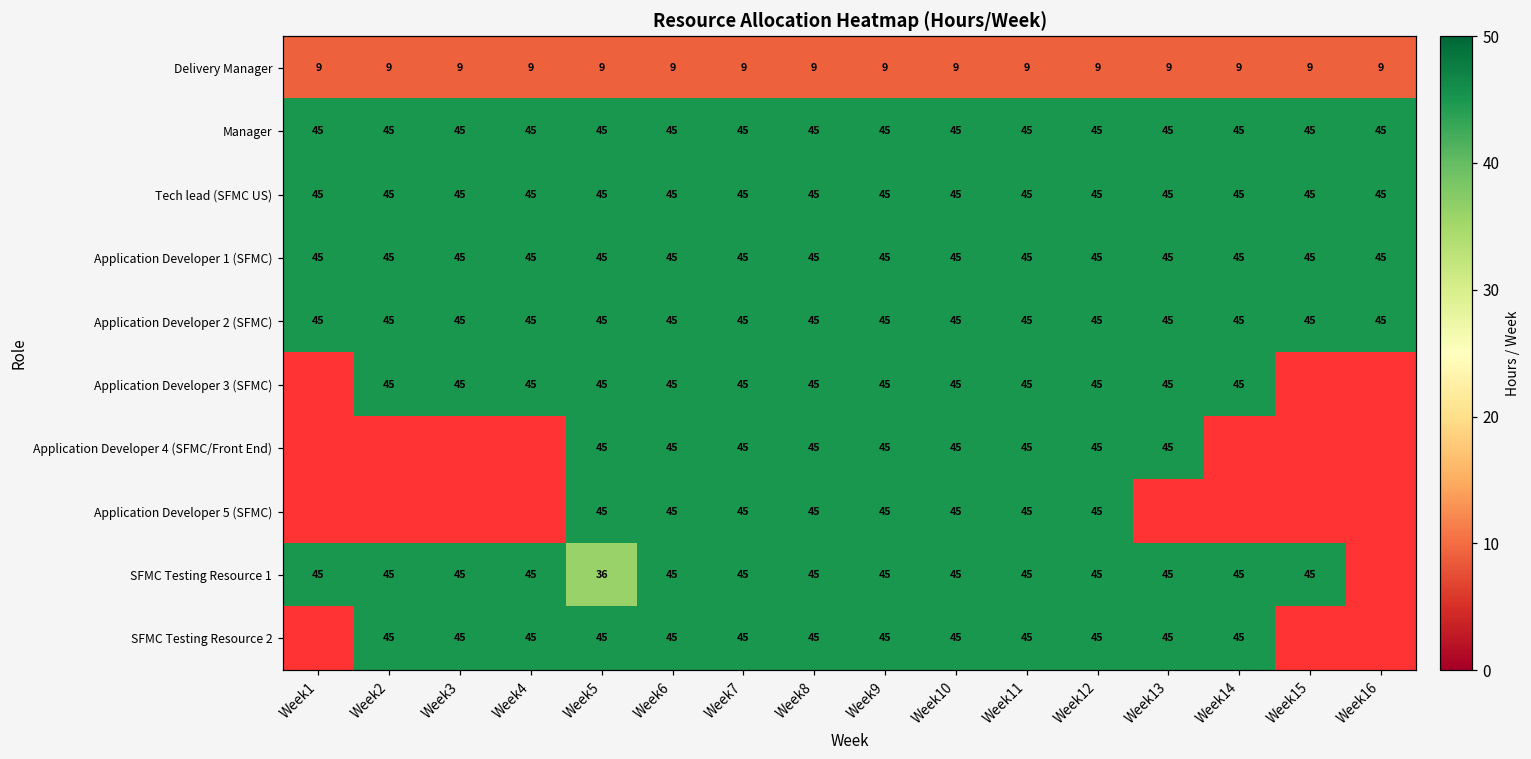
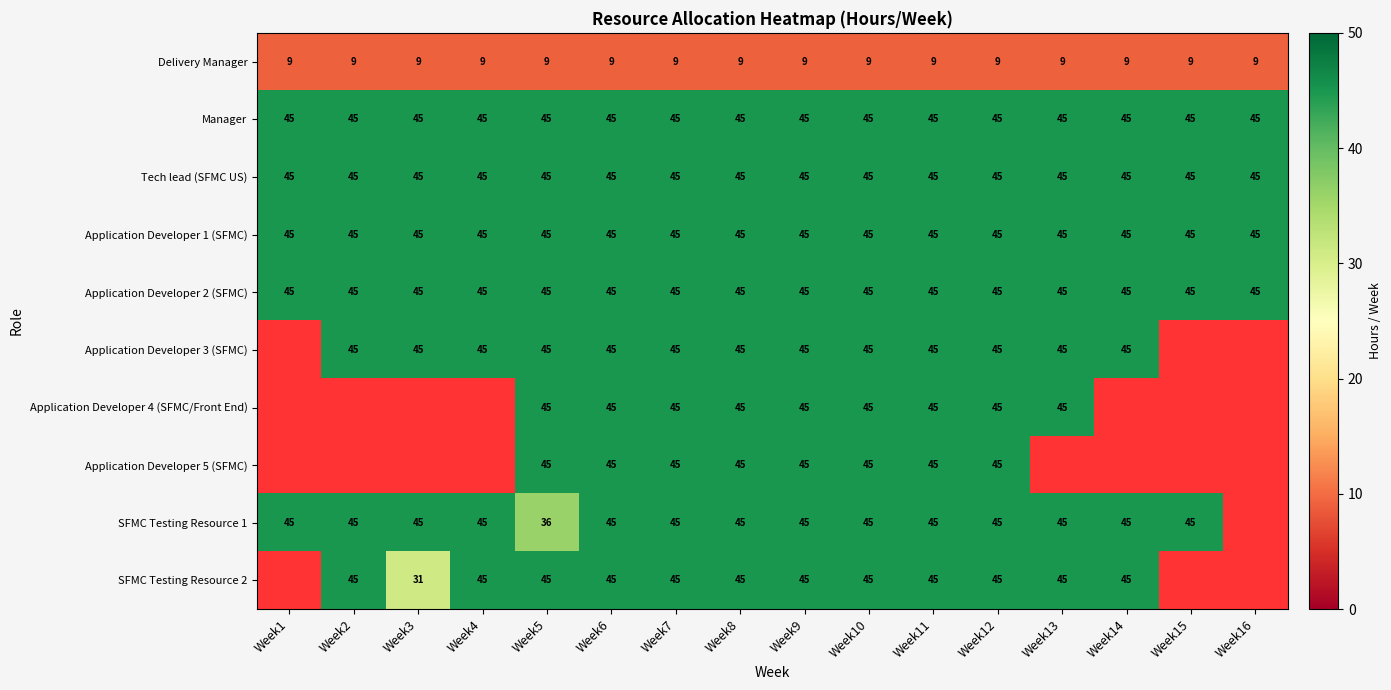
  {
    "Delivery Manager": {
      "Week1": 9,
      "Week2": 9,
      "Week3": 9,
      "Week4": 9,
      "Week5": 9,
      "Week6": 9,
      "Week7": 9,
      "Week8": 9,
      "Week9": 9,
      "Week10": 9,
      "Week11": 9,
      "Week12": 9,
      "Week13": 9,
      "Week14": 9,
      "Week15": 9,
      "Week16": 9
    },
    "Manager": {
      "Week1": 45,
      "Week2": 45,
      "Week3": 45,
      "Week4": 45,
      "Week5": 45,
      "Week6": 45,
      "Week7": 45,
      "Week8": 45,
      "Week9": 45,
      "Week10": 45,
      "Week11": 45,
      "Week12": 45,
      "Week13": 45,
      "Week14": 45,
      "Week15": 45,
      "Week16": 45
    },
    "Tech lead (SFMC US)": {
      "Week1": 45,
      "Week2": 45,
      "Week3": 45,
      "Week4": 45,
      "Week5": 45,
      "Week6": 45,
      "Week7": 45,
      "Week8": 45,
      "Week9": 45,
      "Week10": 45,
      "Week11": 45,
      "Week12": 45,
      "Week13": 45,
      "Week14": 45,
      "Week15": 45,
      "Week16": 45
    },
    "Application Developer 1 (SFMC)": {
      "Week1": 45,
      "Week2": 45,
      "Week3": 45,
      "Week4": 45,
      "Week5": 45,
      "Week6": 45,
      "Week7": 45,
      "Week8": 45,
      "Week9": 45,
      "Week10": 45,
      "Week11": 45,
      "Week12": 45,
      "Week13": 45,
      "Week14": 45,
      "Week15": 45,
      "Week16": 45
    },
    "Application Developer 2 (SFMC)": {
      "Week1": 45,
      "Week2": 45,
      "Week3": 45,
      "Week4": 45,
      "Week5": 45,
      "Week6": 45,
      "Week7": 45,
      "Week8": 45,
      "Week9": 45,
      "Week10": 45,
      "Week11": 45,
      "Week12": 45,
      "Week13": 45,
      "Week14": 45,
      "Week15": 45,
      "Week16": 45
    },
    "Application Developer 3 (SFMC)": {
      "Week2": 45,
      "Week3": 45,
      "Week4": 45,
      "Week5": 45,
      "Week6": 45,
      "Week7": 45,
      "Week8": 45,
      "Week9": 45,
      "Week10": 45,
      "Week11": 45,
      "Week12": 45,
      "Week13": 45,
      "Week14": 45
    },
    "Application Developer 4 (SFMC/Front End)": {
      "Week5": 45,
      "Week6": 45,
      "Week7": 45,
      "Week8": 45,
      "Week9": 45,
      "Week10": 45,
      "Week11": 45,
      "Week12": 45,
      "Week13": 45
    },
    "Application Developer 5 (SFMC)": {
      "Week5": 45,
      "Week6": 45,
      "Week7": 45,
      "Week8": 45,
      "Week9": 45,
      "Week10": 45,
      "Week11": 45,
      "Week12": 45
    },
    "SFMC Testing Resource 1": {
      "Week1": 45,
      "Week2": 45,
      "Week3": 45,
      "Week4": 45,
      "Week5": 36,
      "Week6": 45,
      "Week7": 45,
      "Week8": 45,
      "Week9": 45,
      "Week10": 45,
      "Week11": 45,
      "Week12": 45,
      "Week13": 45,
      "Week14": 45,
      "Week15": 45
    },
    "SFMC Testing Resource 2": {
      "Week2": 45,
-     "Week3": 45,
+     "Week3": 31,
      "Week4": 45,
      "Week5": 45,
      "Week6": 45,
      "Week7": 45,
      "Week8": 45,
      "Week9": 45,
      "Week10": 45,
      "Week11": 45,
      "Week12": 45,
      "Week13": 45,
      "Week14": 45
    }
  }
